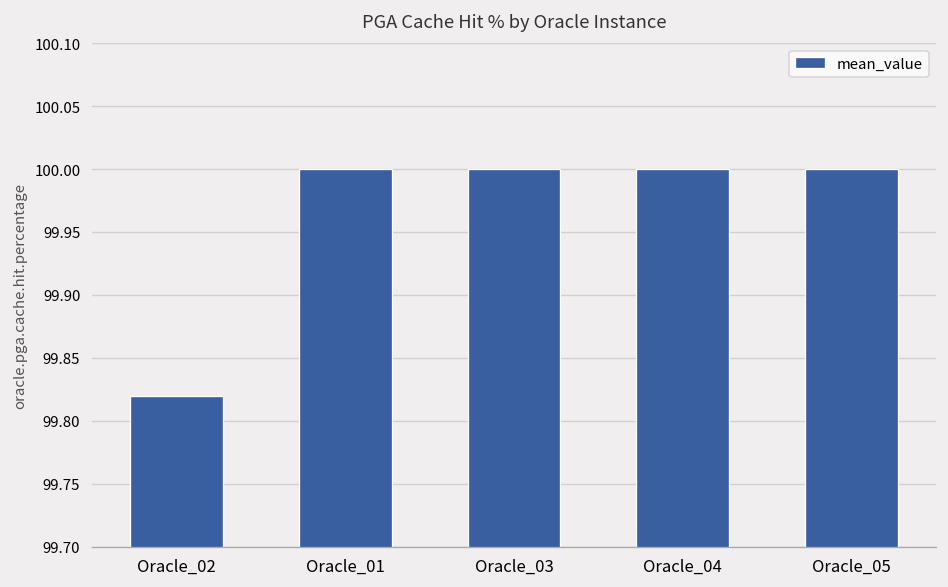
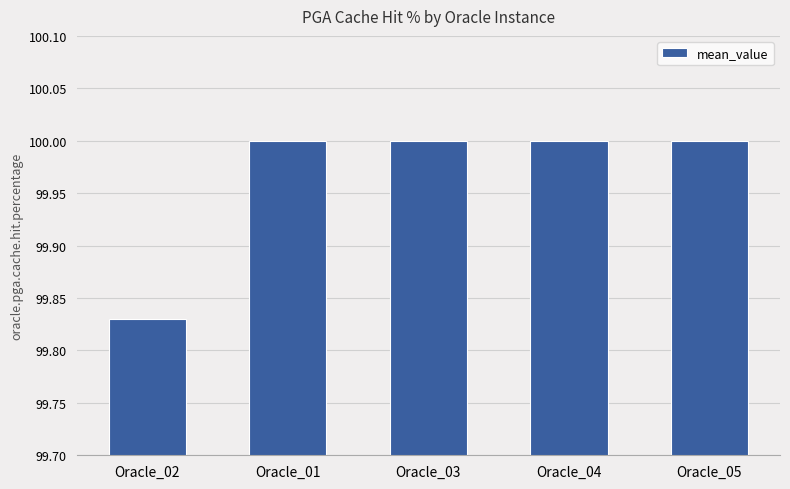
  {
-   "Oracle_02": 99.82,
+   "Oracle_02": 99.83,
    "Oracle_01": 100.00,
    "Oracle_03": 100.00,
    "Oracle_04": 100.00,
    "Oracle_05": 100.00
  }
